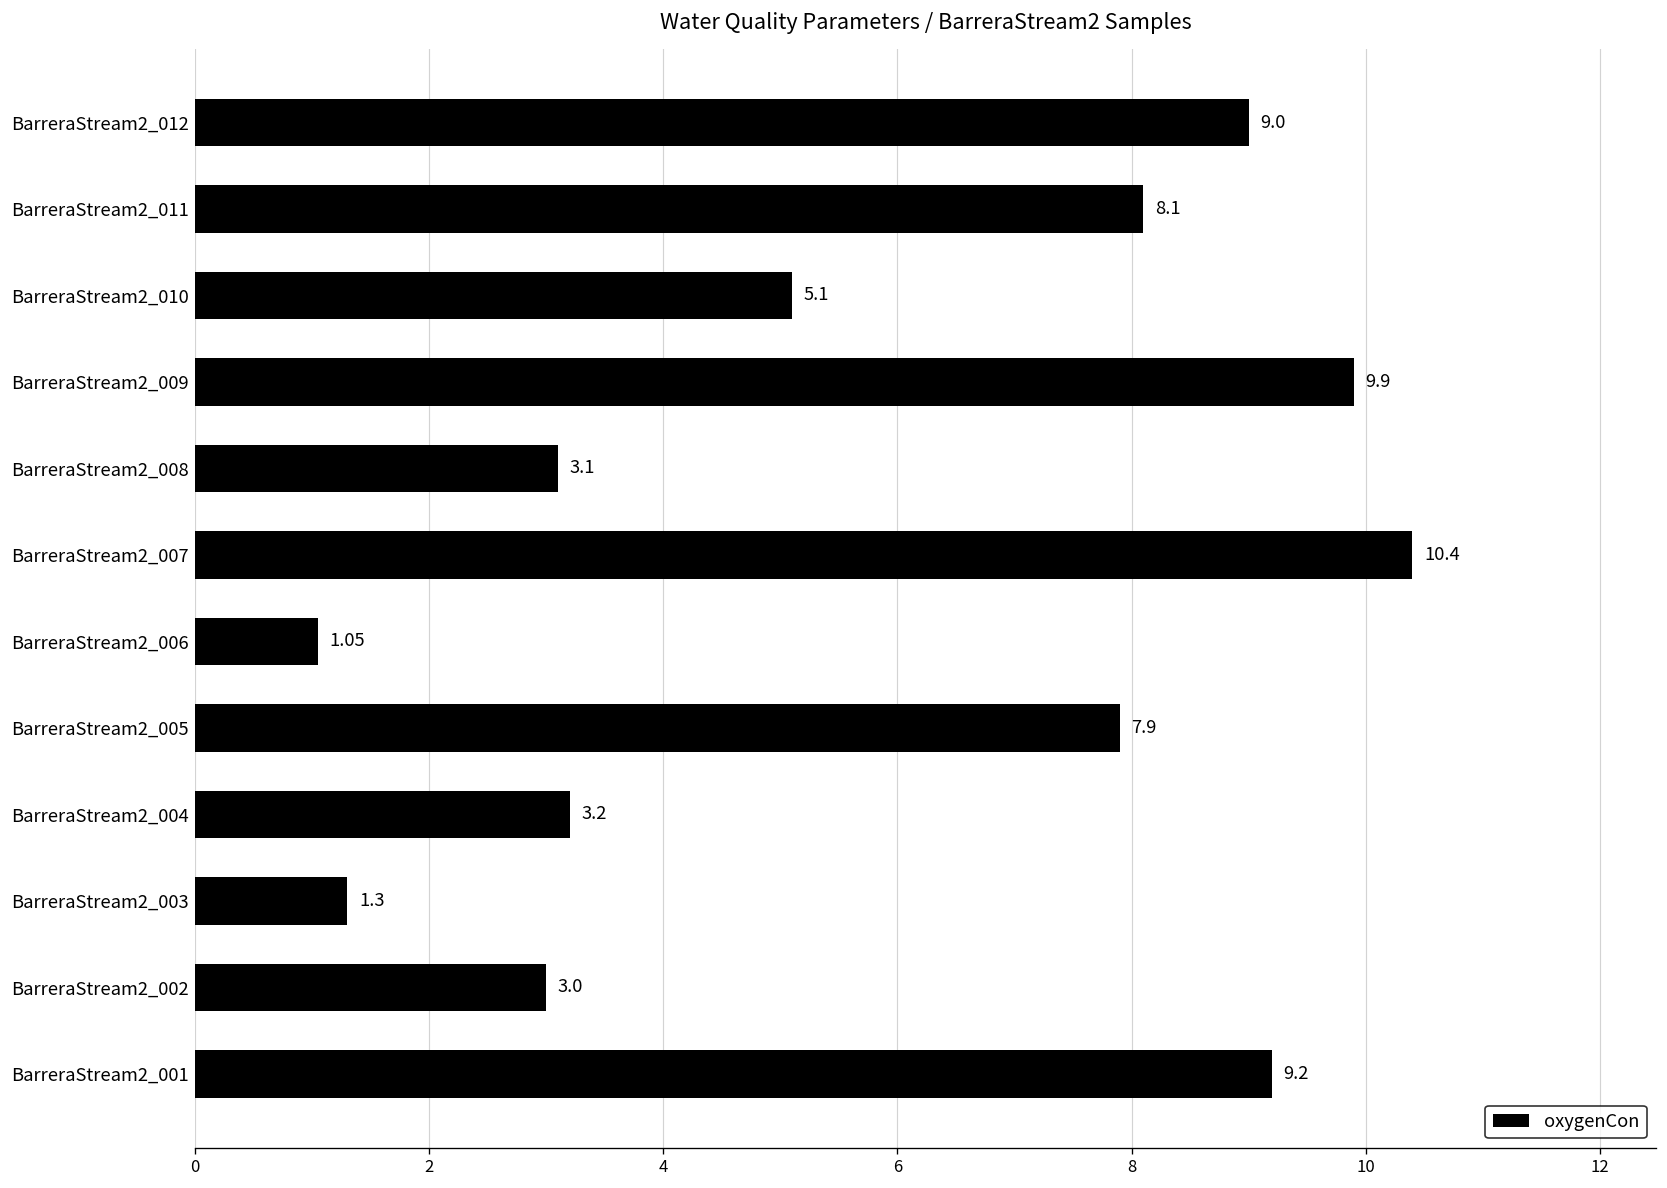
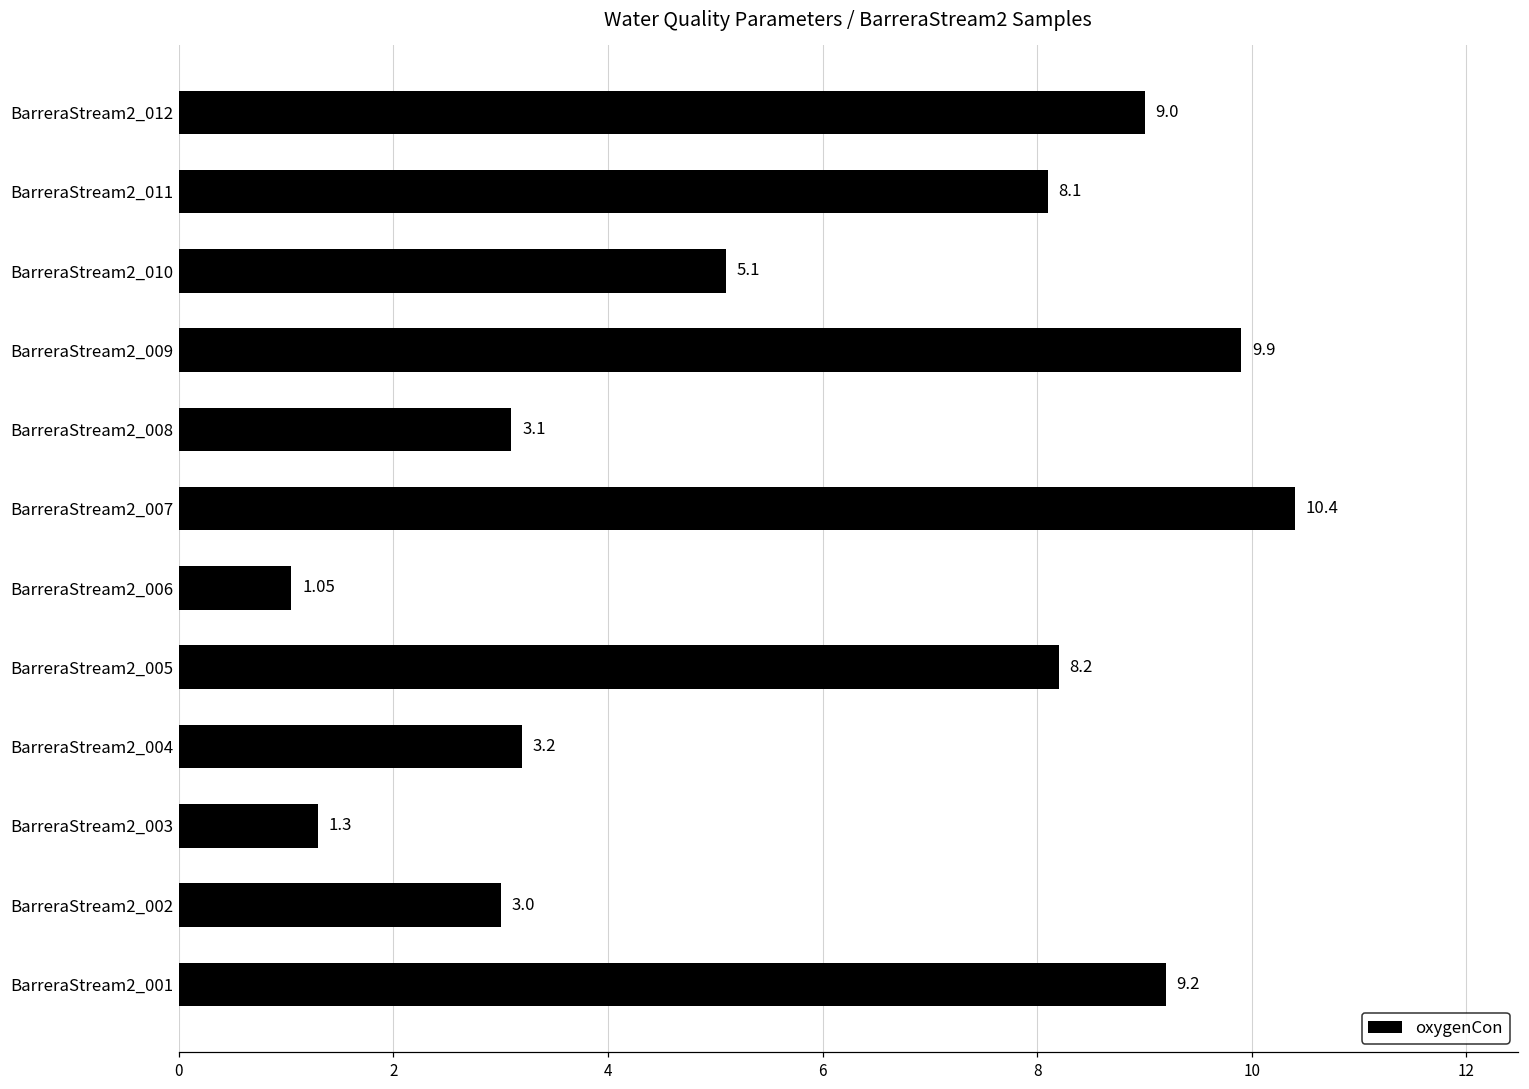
  {
    "BarreraStream2_012": 9.0,
    "BarreraStream2_011": 8.1,
    "BarreraStream2_010": 5.1,
    "BarreraStream2_009": 9.9,
    "BarreraStream2_008": 3.1,
    "BarreraStream2_007": 10.4,
    "BarreraStream2_006": 1.05,
-   "BarreraStream2_005": 7.9,
+   "BarreraStream2_005": 8.2,
    "BarreraStream2_004": 3.2,
    "BarreraStream2_003": 1.3,
    "BarreraStream2_002": 3.0,
    "BarreraStream2_001": 9.2
  }
